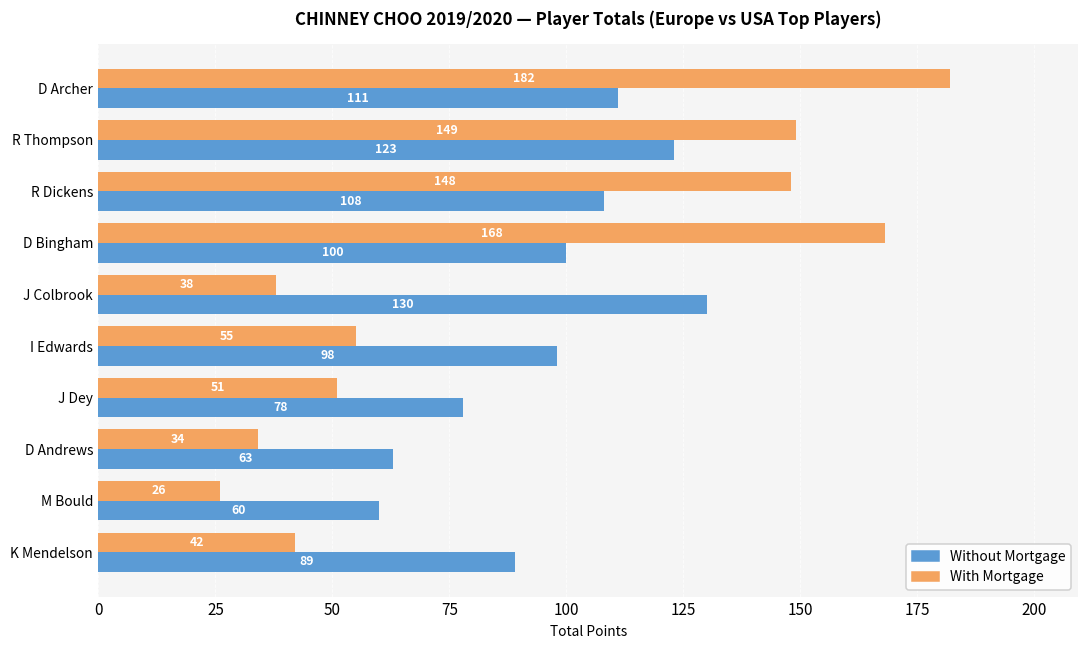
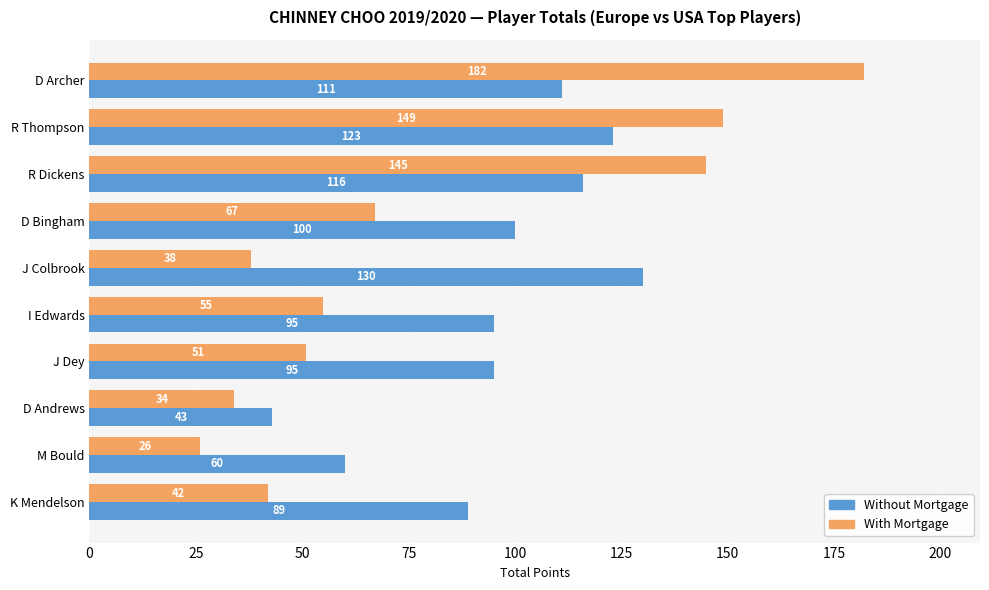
  {
    "Without Mortgage": {
      "D Archer": 111,
      "R Thompson": 123,
-     "R Dickens": 108,
+     "R Dickens": 116,
      "D Bingham": 100,
      "J Colbrook": 130,
-     "I Edwards": 98,
-     "J Dey": 78,
-     "D Andrews": 63,
+     "I Edwards": 95,
+     "J Dey": 95,
+     "D Andrews": 43,
      "M Bould": 60,
      "K Mendelson": 89
    },
    "With Mortgage": {
      "D Archer": 182,
      "R Thompson": 149,
-     "R Dickens": 148,
-     "D Bingham": 168,
+     "R Dickens": 145,
+     "D Bingham": 67,
      "J Colbrook": 38,
      "I Edwards": 55,
      "J Dey": 51,
      "D Andrews": 34,
      "M Bould": 26,
      "K Mendelson": 42
    }
  }
